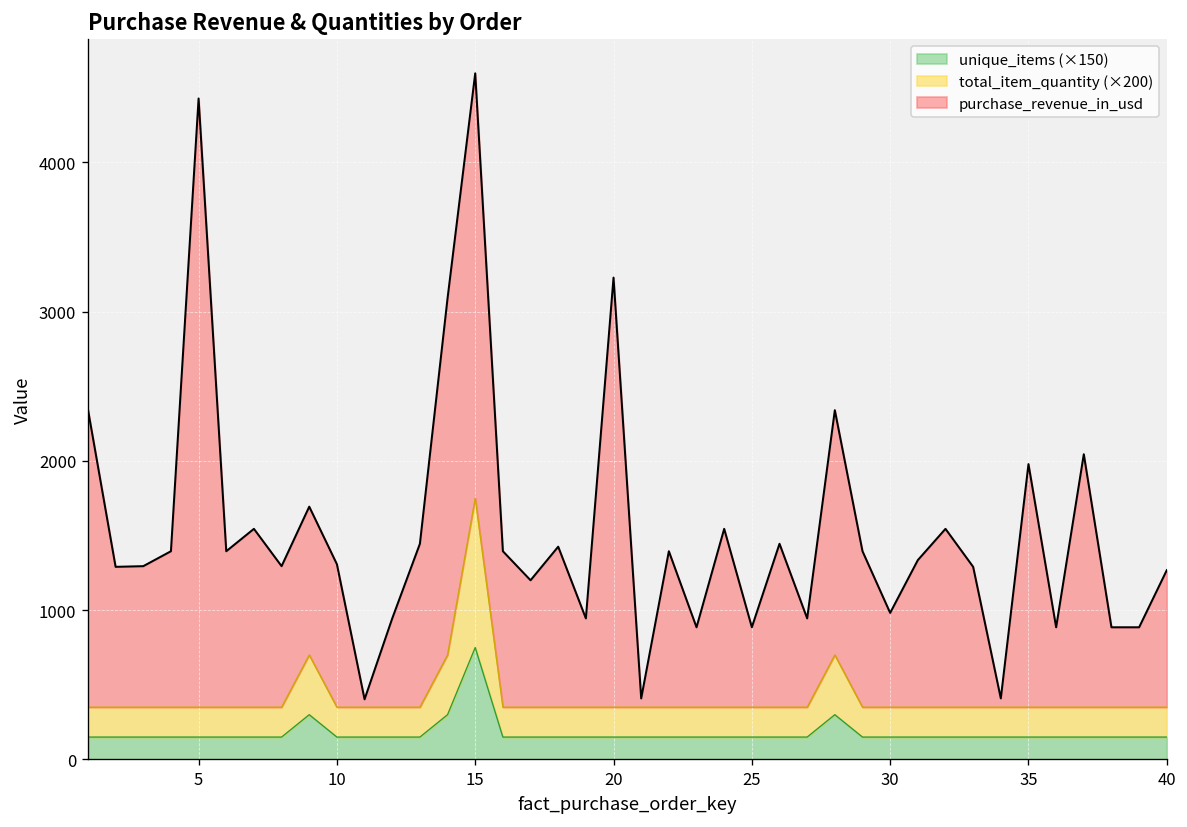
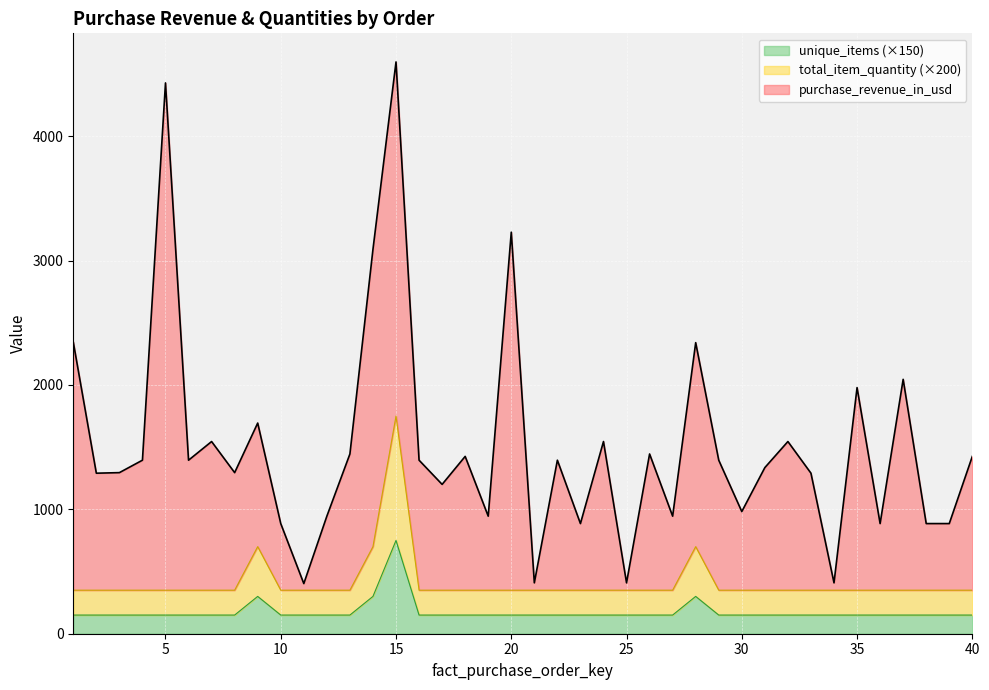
  {
    "unique_items (×150)": {
      "5": 150,
      "10": 150,
      "15": 750,
      "20": 150,
      "25": 150,
      "30": 150,
      "35": 150,
      "40": 150
    },
    "total_item_quantity (×200)": {
      "5": 200,
      "10": 200,
      "15": 1000,
      "20": 200,
      "25": 200,
      "30": 200,
      "35": 200,
      "40": 200
    },
    "purchase_revenue_in_usd": {
      "5": 4080,
-     "10": 960,
+     "10": 540,
      "15": 2850,
      "20": 2880,
-     "25": 540,
+     "25": 60,
      "30": 630,
      "35": 1630,
-     "40": 920
+     "40": 1080
    }
  }
